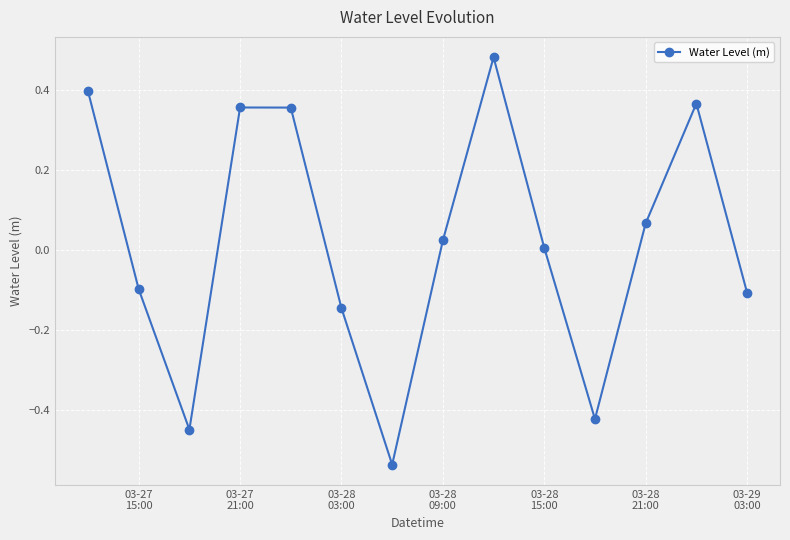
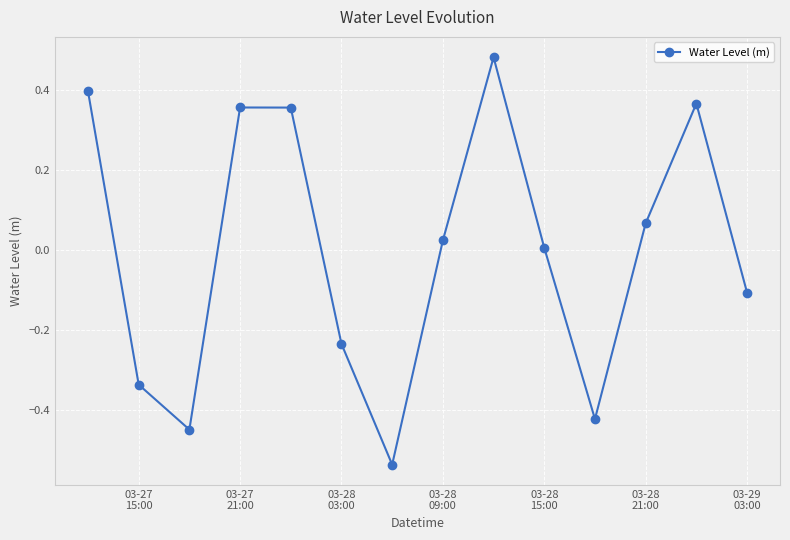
  {
-   "03-27 15:00": -0.10,
+   "03-27 15:00": -0.34,
    "03-27 21:00": 0.36,
-   "03-28 03:00": -0.15,
+   "03-28 03:00": -0.24,
    "03-28 09:00": 0.02,
    "03-28 15:00": 0.01,
    "03-28 21:00": 0.07,
    "03-29 03:00": -0.11
  }
